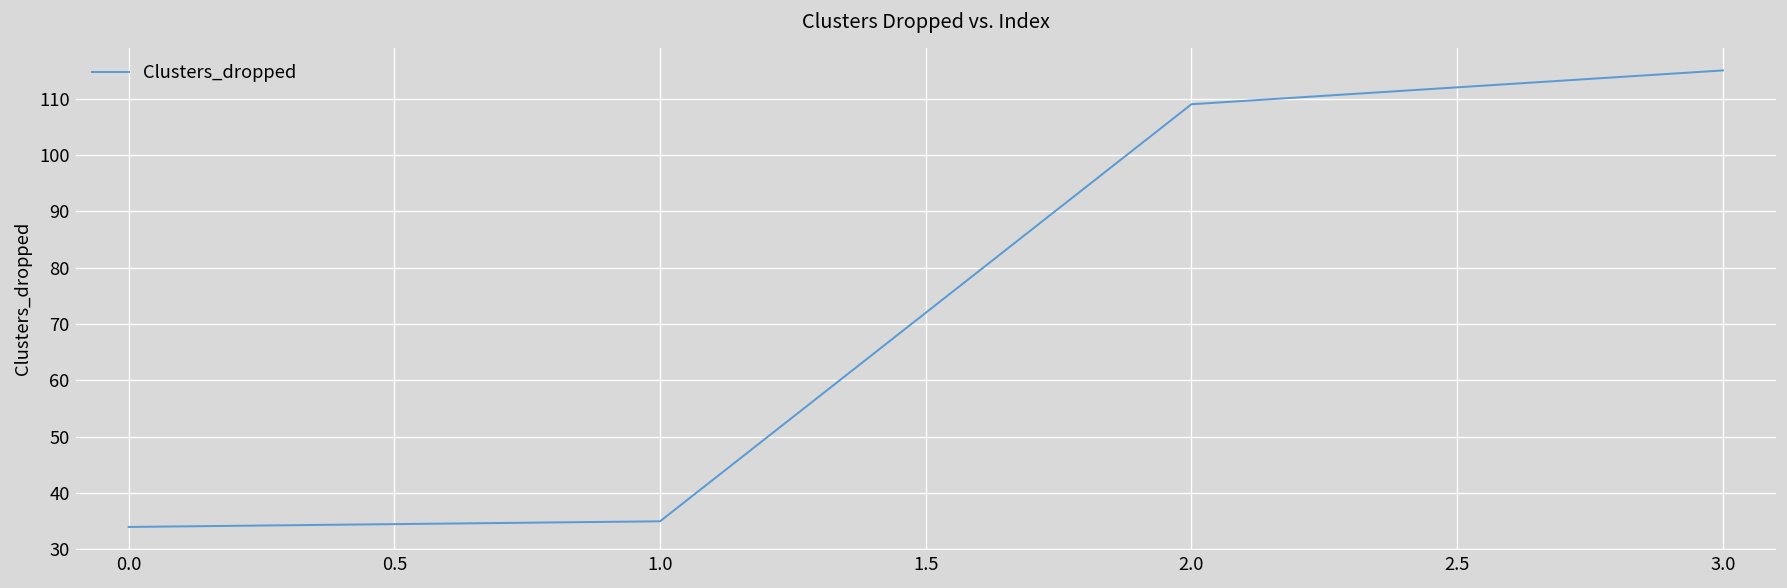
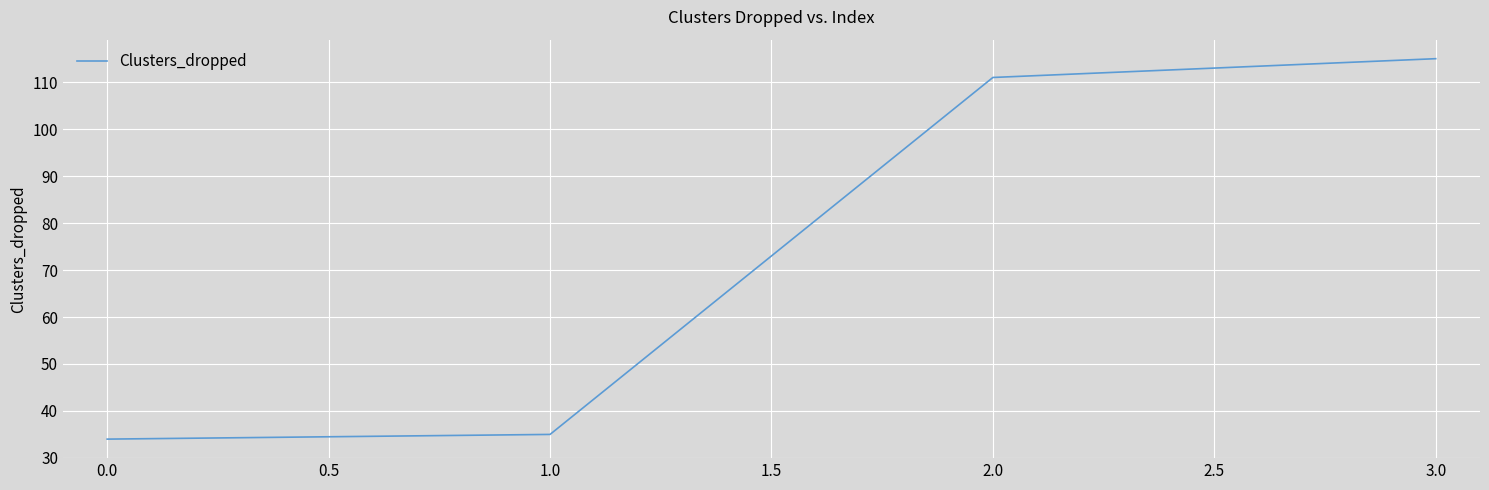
  {
    "0.0": 34,
    "1.0": 35,
-   "2.0": 109,
+   "2.0": 111,
    "3.0": 115
  }
